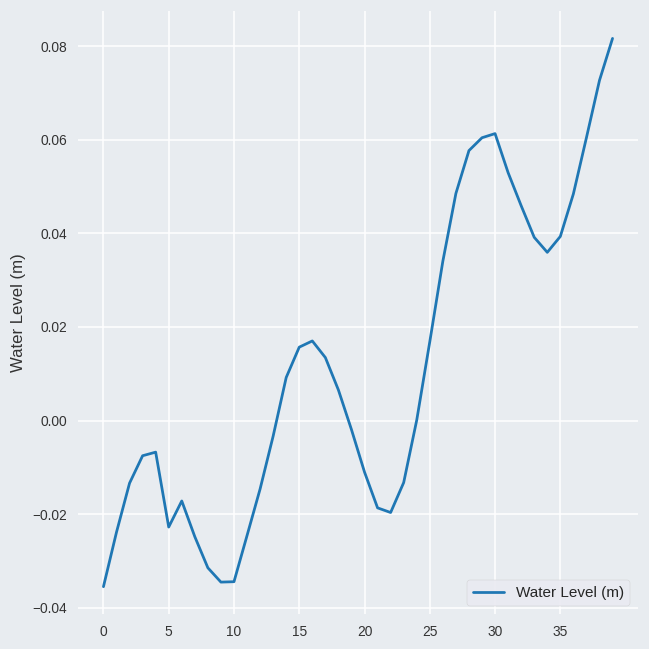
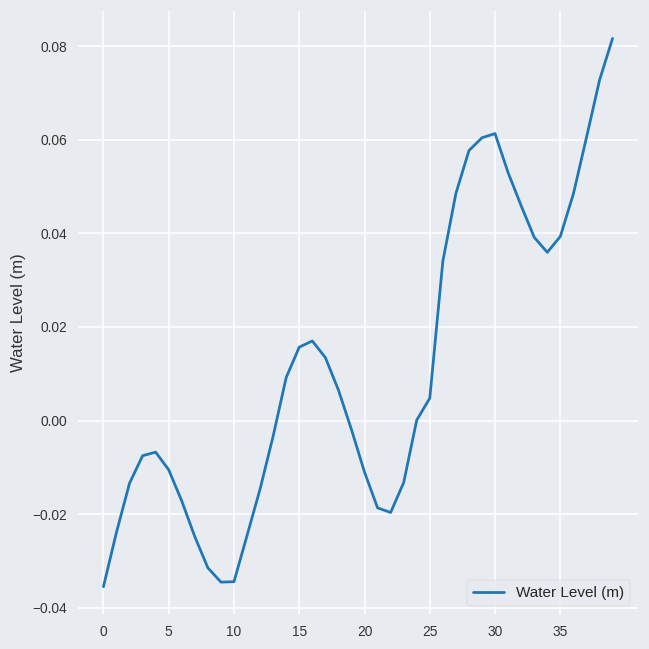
  {
    "0": -0.035,
-   "5": -0.023,
+   "5": -0.011,
    "10": -0.034,
    "15": 0.016,
    "20": -0.011,
-   "25": 0.017,
+   "25": 0.005,
    "30": 0.061,
    "35": 0.039
  }
